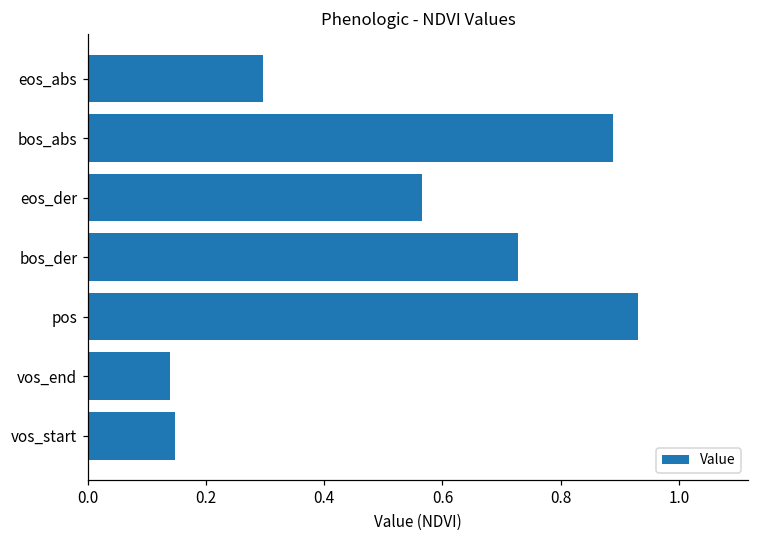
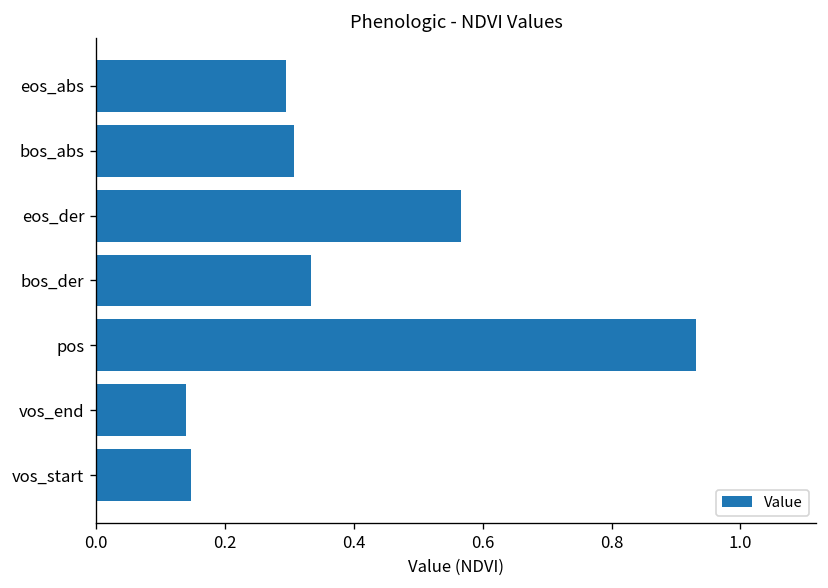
  {
    "eos_abs": 0.30,
-   "bos_abs": 0.89,
+   "bos_abs": 0.31,
    "eos_der": 0.57,
-   "bos_der": 0.73,
+   "bos_der": 0.33,
    "pos": 0.93,
    "vos_end": 0.14,
    "vos_start": 0.15
  }
